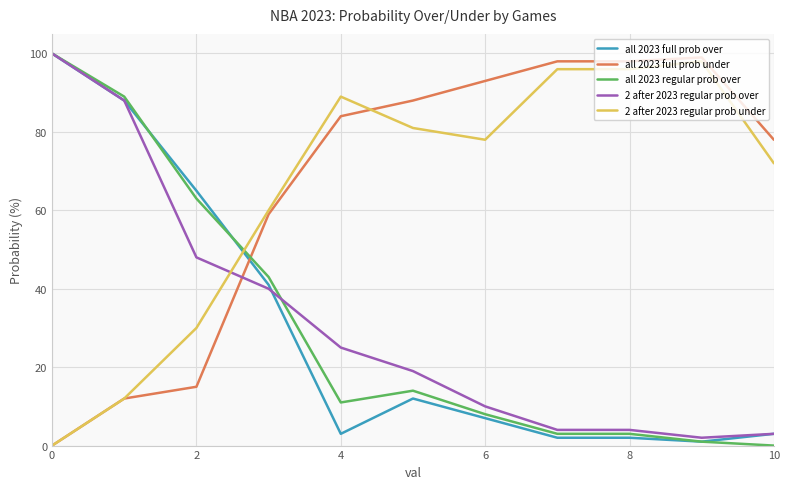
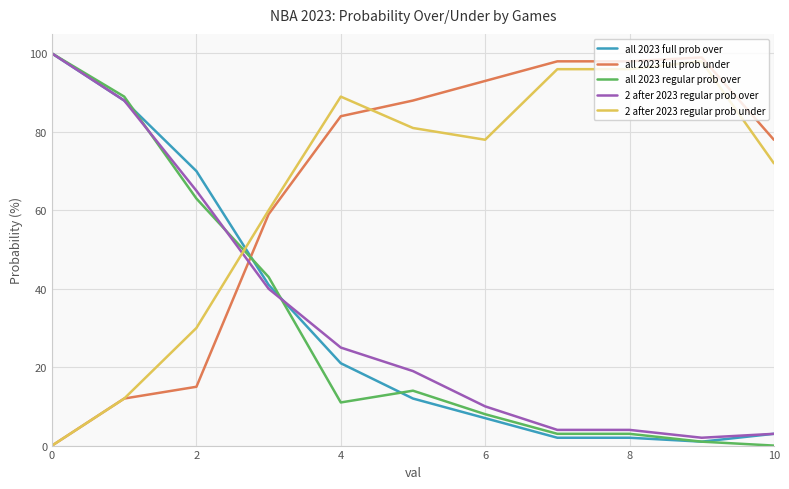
  {
    "all 2023 full prob over": {
-     "2": 65,
-     "4": 3,
+     "2": 70,
+     "4": 21,
      "6": 7,
      "8": 2
    },
    "all 2023 full prob under": {
      "2": 15,
      "4": 84,
      "6": 93,
      "10": 78
    },
    "all 2023 regular prob over": {
      "2": 63,
      "4": 11,
      "6": 8,
      "8": 3,
      "10": 0
    },
    "2 after 2023 regular prob over": {
-     "2": 48,
+     "2": 65,
      "4": 25,
      "6": 10,
      "8": 4
    },
    "2 after 2023 regular prob under": {
      "2": 30,
      "4": 89,
      "6": 78,
      "10": 72
    }
  }
